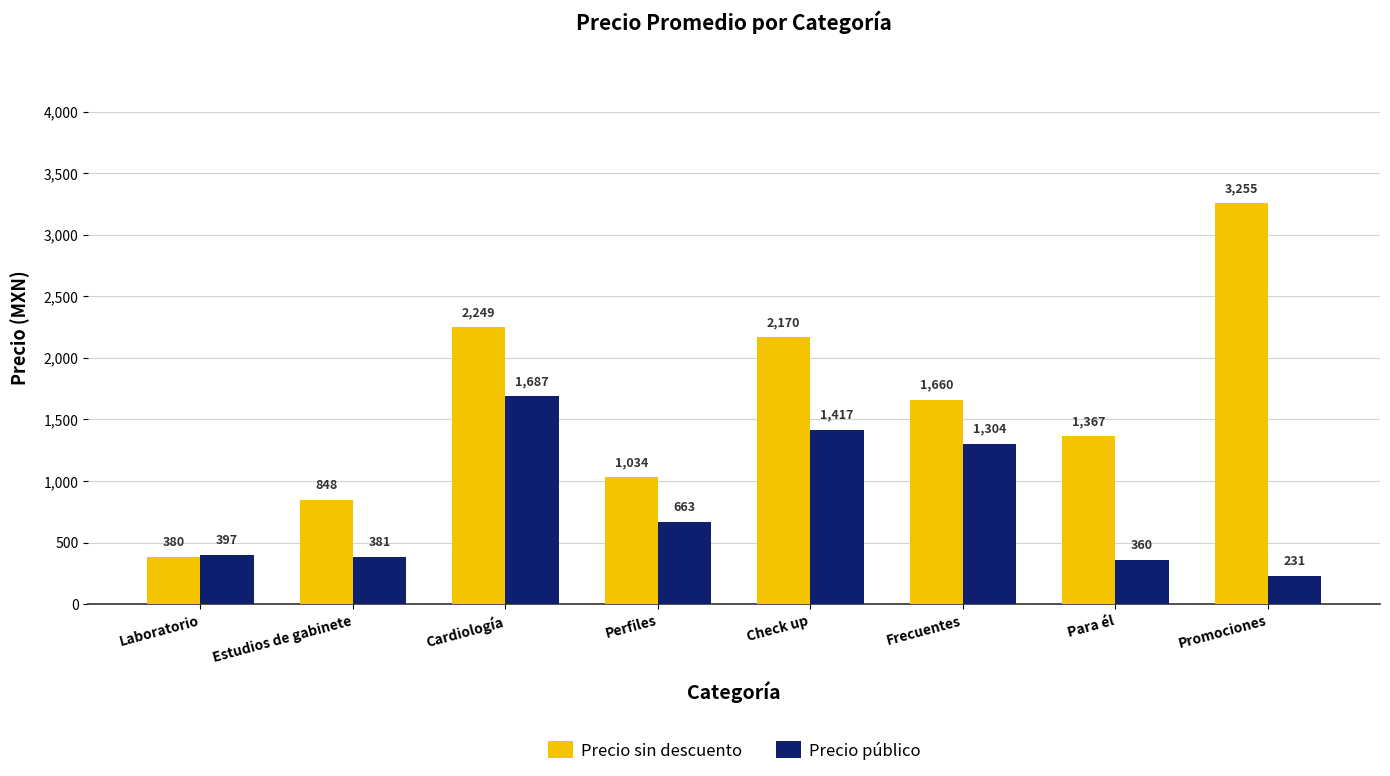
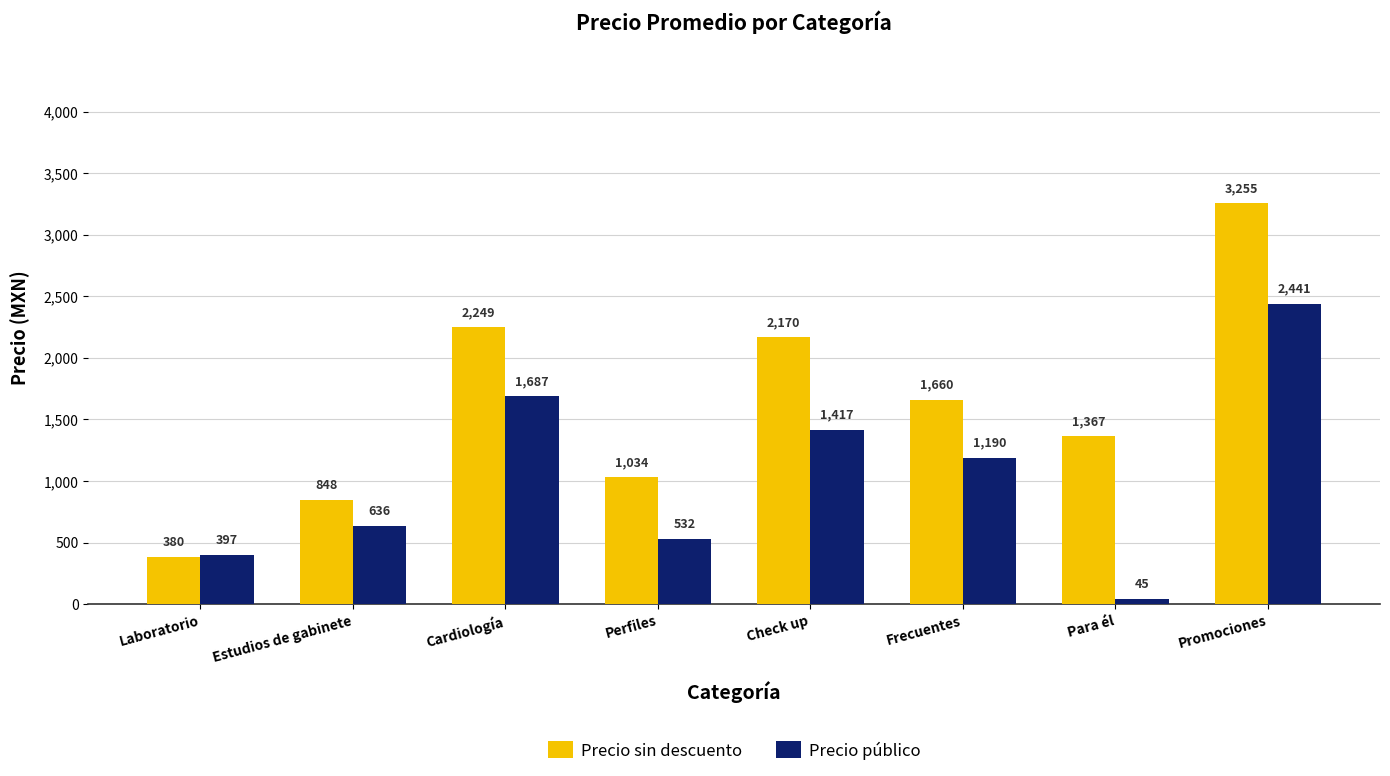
  {
    "Precio sin descuento": {
      "Laboratorio": "380",
      "Estudios de gabinete": "848",
      "Cardiología": "2,249",
      "Perfiles": "1,034",
      "Check up": "2,170",
      "Frecuentes": "1,660",
      "Para él": "1,367",
      "Promociones": "3,255"
    },
    "Precio público": {
      "Laboratorio": "397",
-     "Estudios de gabinete": "381",
+     "Estudios de gabinete": "636",
      "Cardiología": "1,687",
-     "Perfiles": "663",
+     "Perfiles": "532",
      "Check up": "1,417",
-     "Frecuentes": "1,304",
-     "Para él": "360",
-     "Promociones": "231"
+     "Frecuentes": "1,190",
+     "Para él": "45",
+     "Promociones": "2,441"
    }
  }
